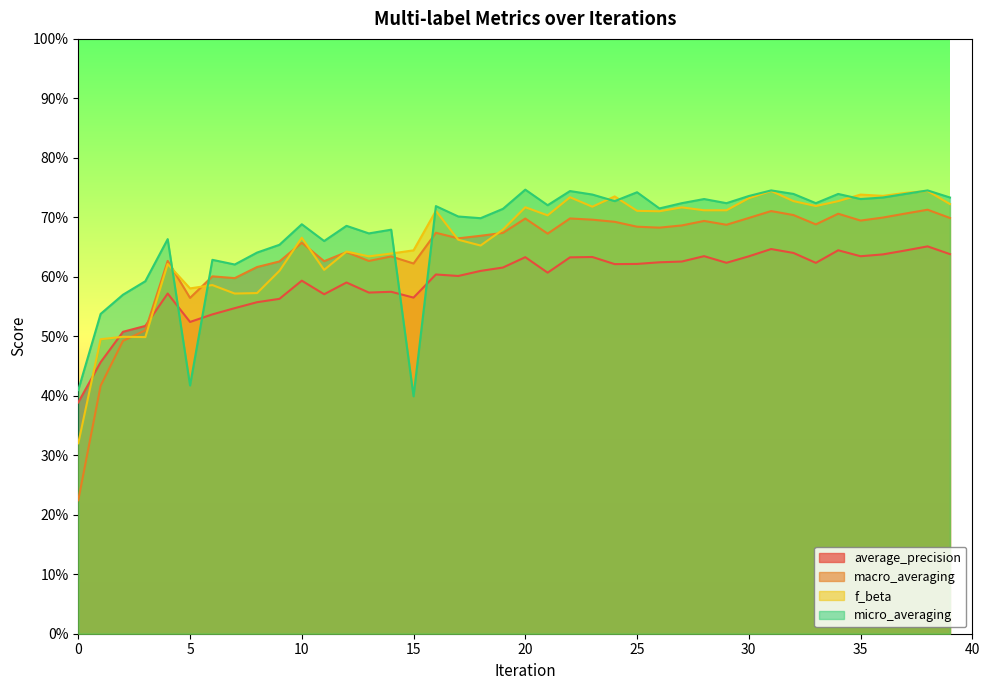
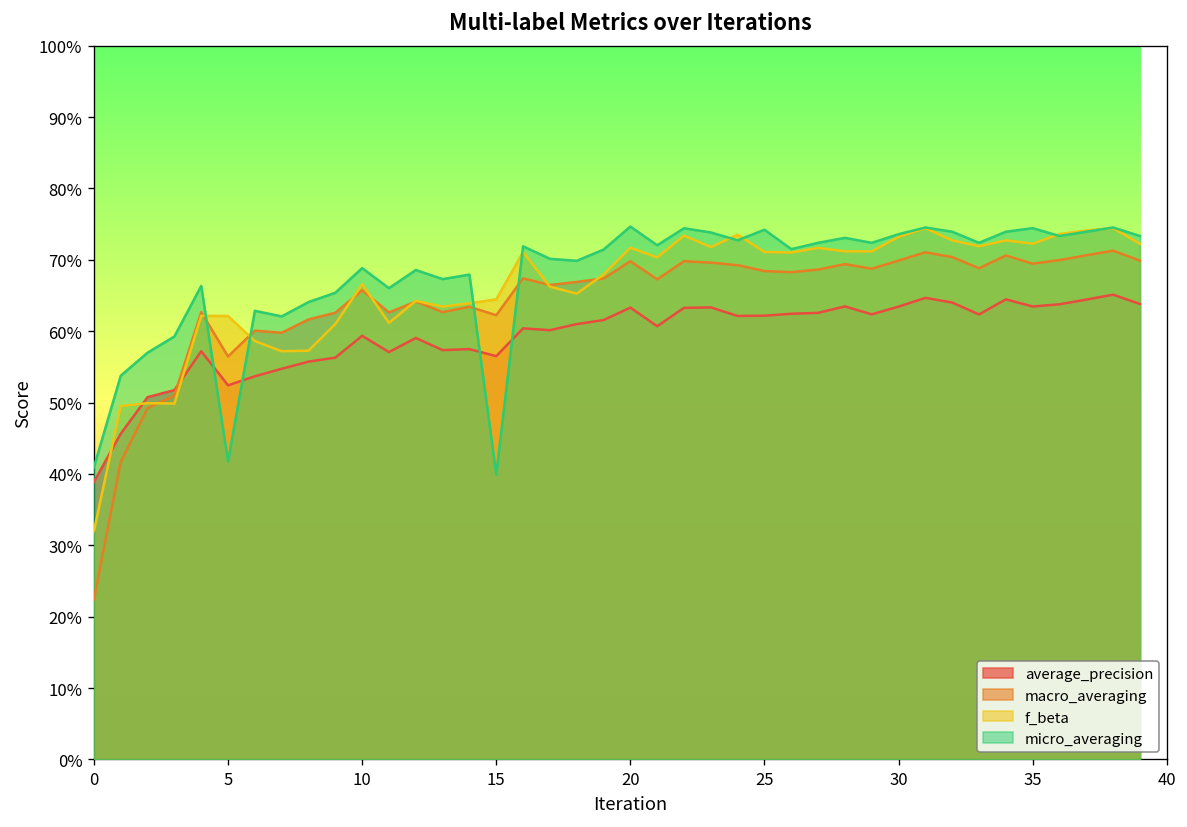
  {
    "f_beta": {
      "0": "32%",
-     "5": "58%",
+     "5": "62%",
      "10": "67%",
      "15": "64%",
      "20": "72%",
      "25": "71%",
-     "35": "74%"
+     "35": "72%"
    },
    "micro_averaging": {
      "0": "41%",
      "5": "42%",
      "10": "69%",
      "15": "40%",
      "20": "75%",
      "25": "74%",
-     "35": "73%"
+     "35": "74%"
    }
  }
